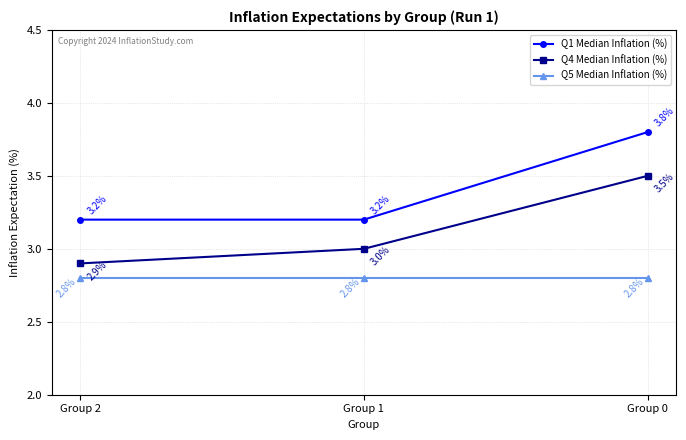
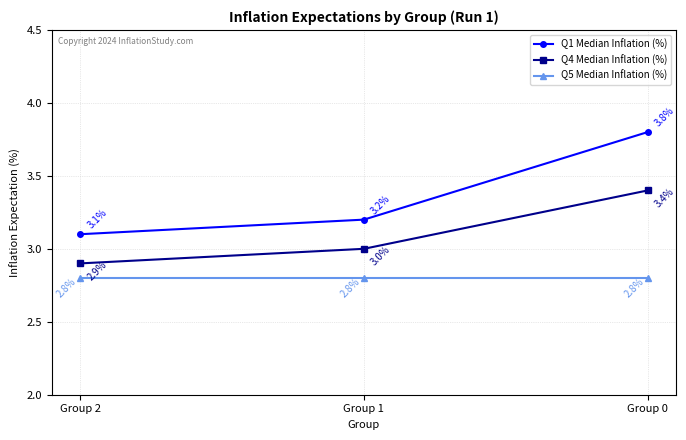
  {
    "Q1 Median Inflation (%)": {
-     "Group 2": "3.2%",
+     "Group 2": "3.1%",
      "Group 1": "3.2%",
      "Group 0": "3.8%"
    },
    "Q4 Median Inflation (%)": {
      "Group 2": "2.9%",
      "Group 1": "3.0%",
-     "Group 0": "3.5%"
+     "Group 0": "3.4%"
    },
    "Q5 Median Inflation (%)": {
      "Group 2": "2.8%",
      "Group 1": "2.8%",
      "Group 0": "2.8%"
    }
  }
